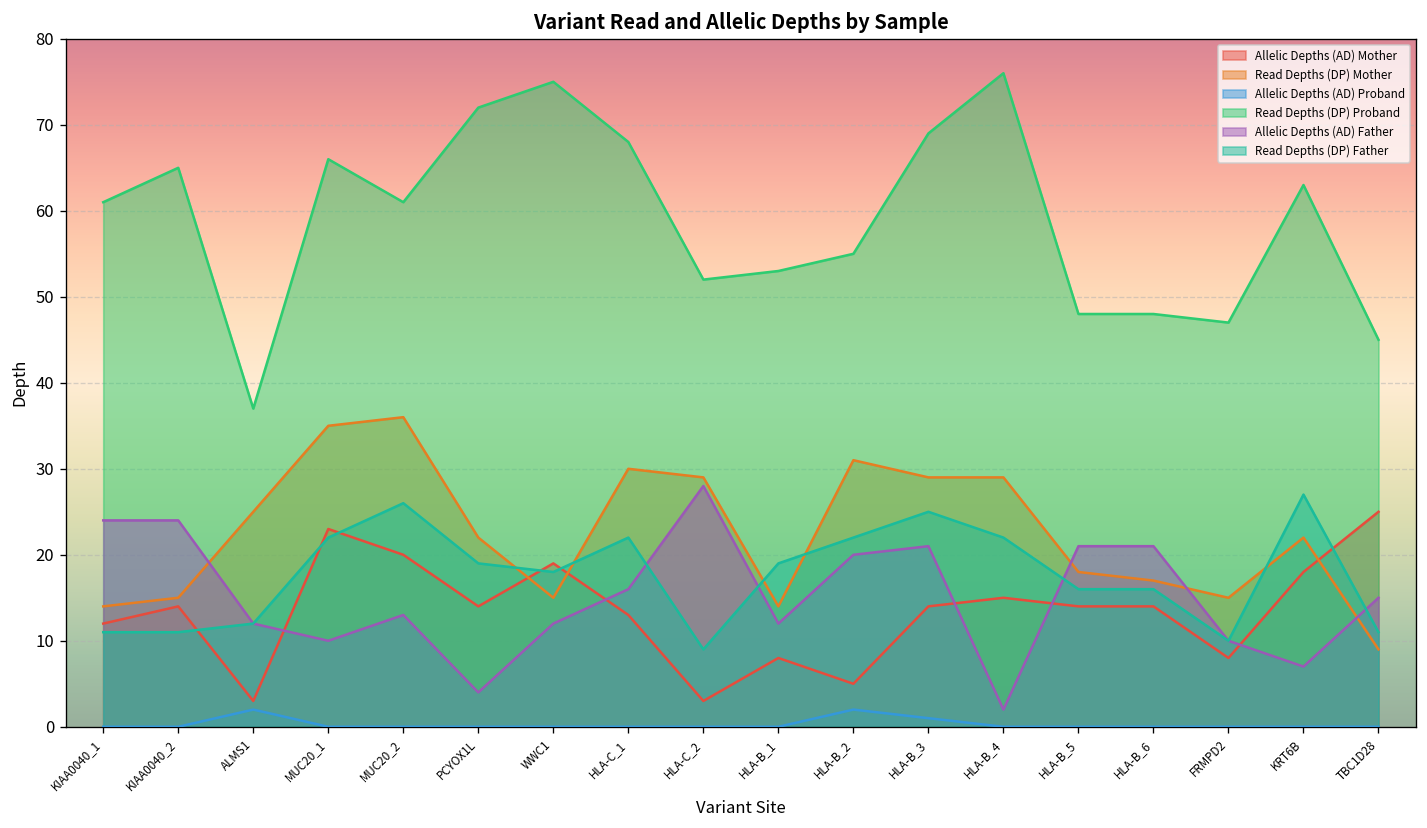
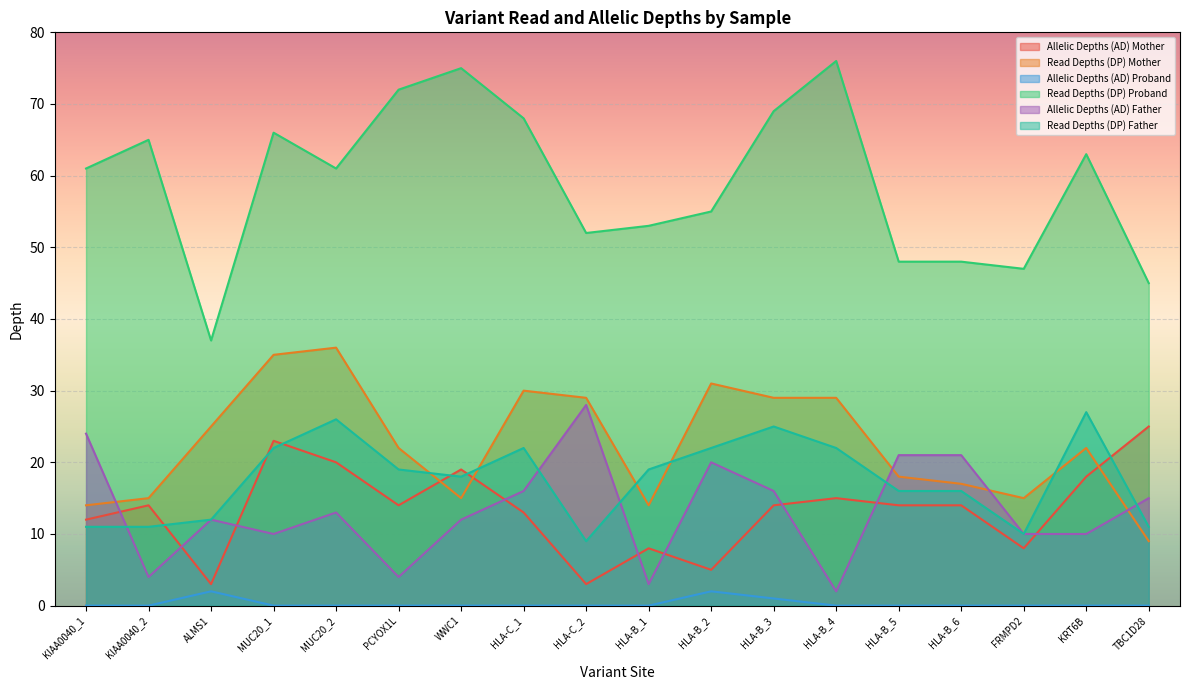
  {
    "Allelic Depths (AD) Father": {
      "KIAA0040_1": 24,
-     "KIAA0040_2": 24,
+     "KIAA0040_2": 4,
      "MUC20_1": 10,
      "MUC20_2": 13,
      "PCYOX1L": 4,
      "WWC1": 12,
      "HLA-C_1": 16,
      "HLA-C_2": 28,
-     "HLA-B_1": 12,
+     "HLA-B_1": 3,
      "HLA-B_2": 20,
-     "HLA-B_3": 21,
+     "HLA-B_3": 16,
      "HLA-B_4": 2,
      "HLA-B_5": 21,
      "HLA-B_6": 21,
-     "KRT6B": 7,
+     "KRT6B": 10,
      "TBC1D28": 15
    }
  }
